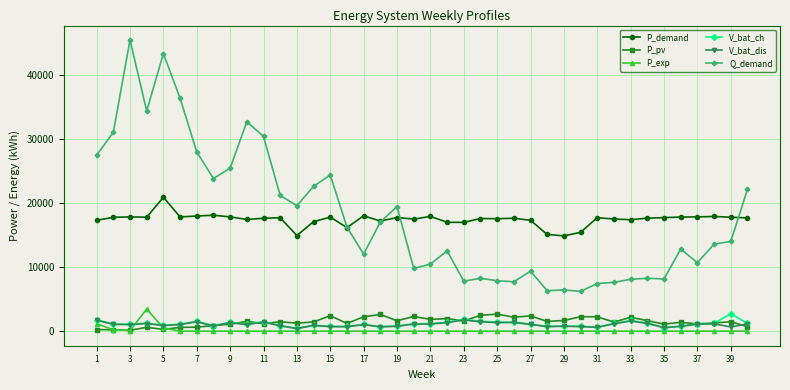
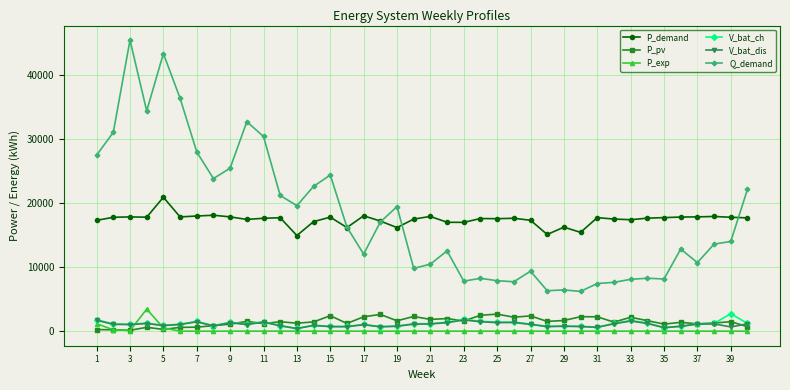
  {
    "P_demand": {
      "1": 17000,
      "3": 18000,
      "5": 21000,
      "7": 18000,
      "9": 18000,
      "11": 18000,
      "13": 15000,
      "15": 18000,
      "17": 18000,
-     "19": 18000,
+     "19": 16000,
      "21": 18000,
      "23": 17000,
      "25": 18000,
      "27": 17000,
-     "29": 15000,
+     "29": 16000,
      "31": 18000,
      "33": 17000,
      "35": 18000,
      "37": 18000,
      "39": 18000
    },
    "P_exp": {
      "1": 1000,
      "7": 0,
      "9": 0,
      "11": 0,
      "13": 0,
      "15": 0,
      "17": 0,
      "19": 0,
      "21": 0,
      "23": 0,
      "25": 0,
      "27": 0,
      "29": 0,
      "31": 0,
      "33": 0,
      "35": 0,
      "37": 0,
      "39": 0
    },
    "V_bat_ch": {
      "39": 3000
    }
  }
